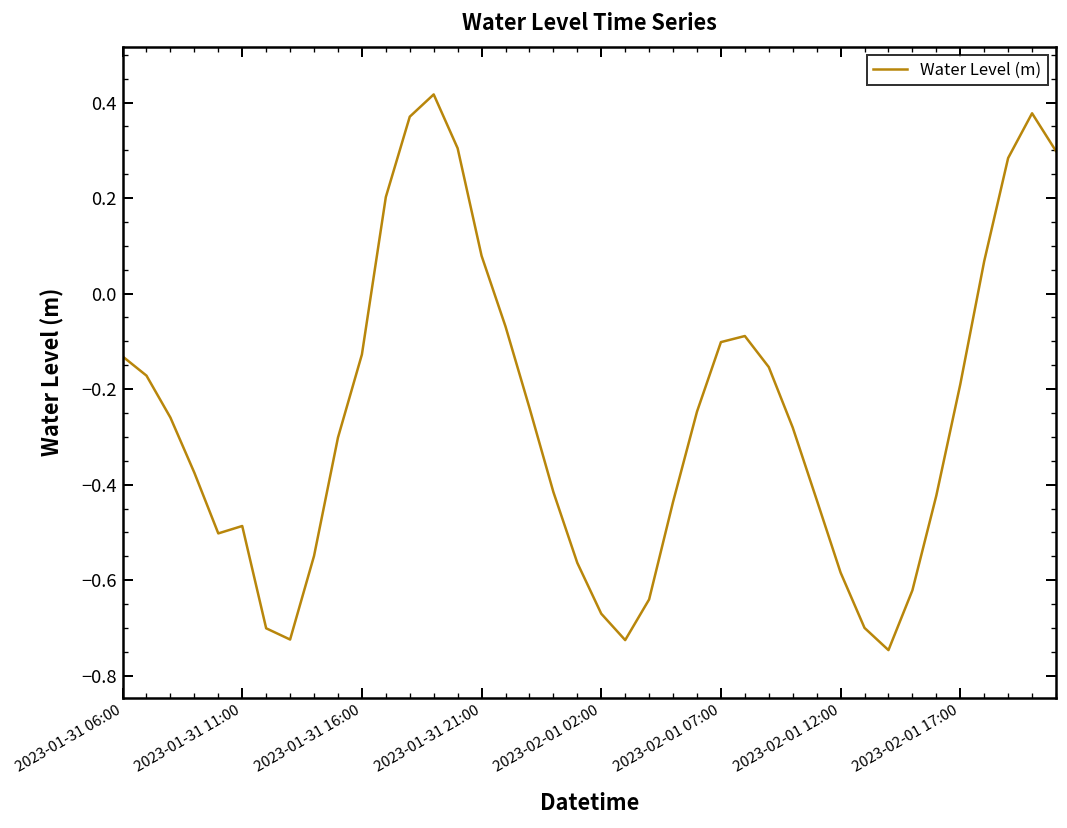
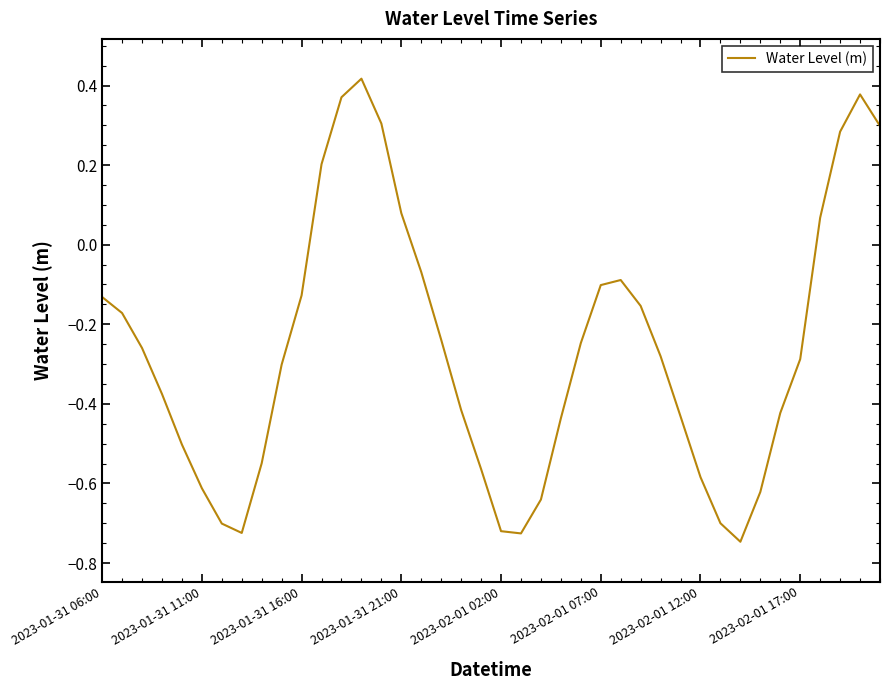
  {
    "2023-01-31 06:00": -0.13,
-   "2023-01-31 11:00": -0.49,
+   "2023-01-31 11:00": -0.61,
    "2023-01-31 16:00": -0.13,
    "2023-01-31 21:00": 0.08,
-   "2023-02-01 02:00": -0.67,
+   "2023-02-01 02:00": -0.72,
    "2023-02-01 07:00": -0.10,
    "2023-02-01 12:00": -0.58,
-   "2023-02-01 17:00": -0.19
+   "2023-02-01 17:00": -0.29
  }
